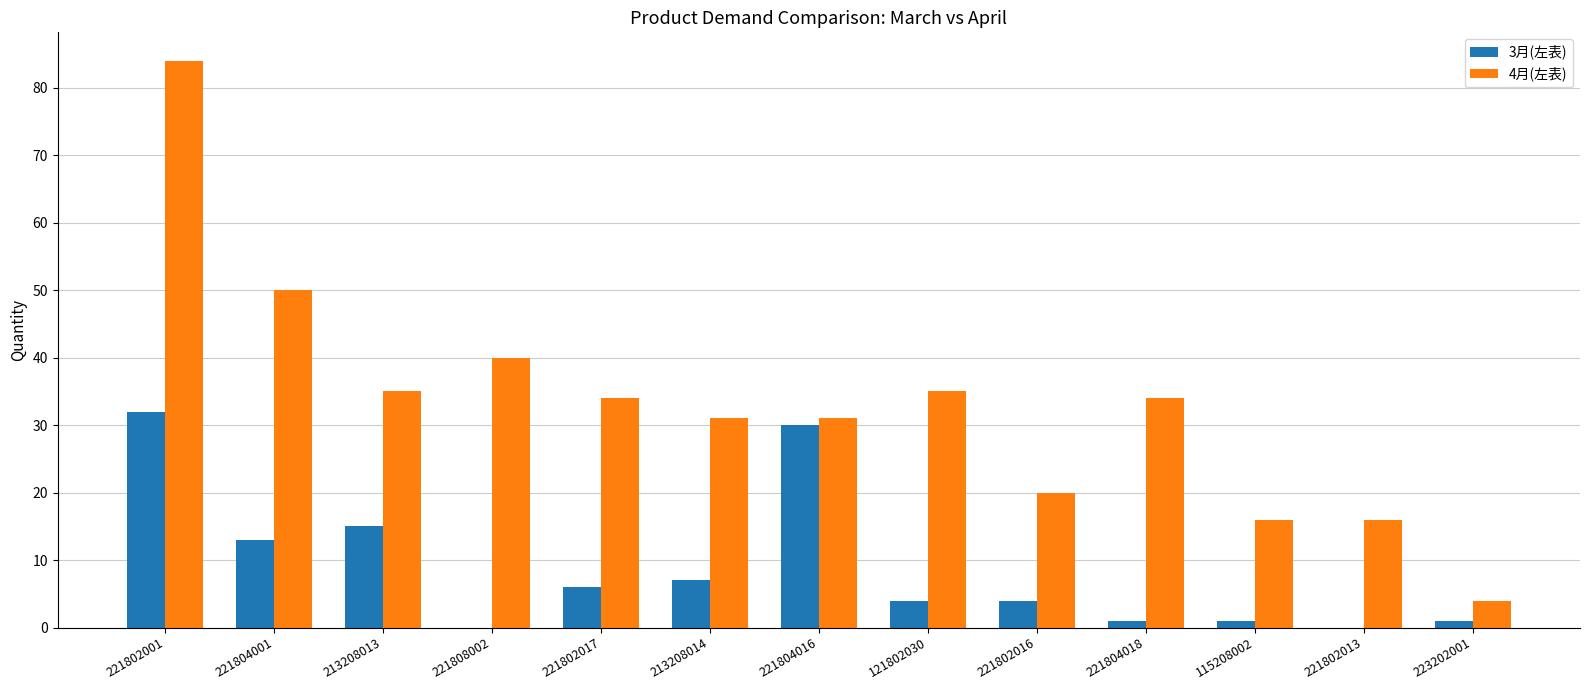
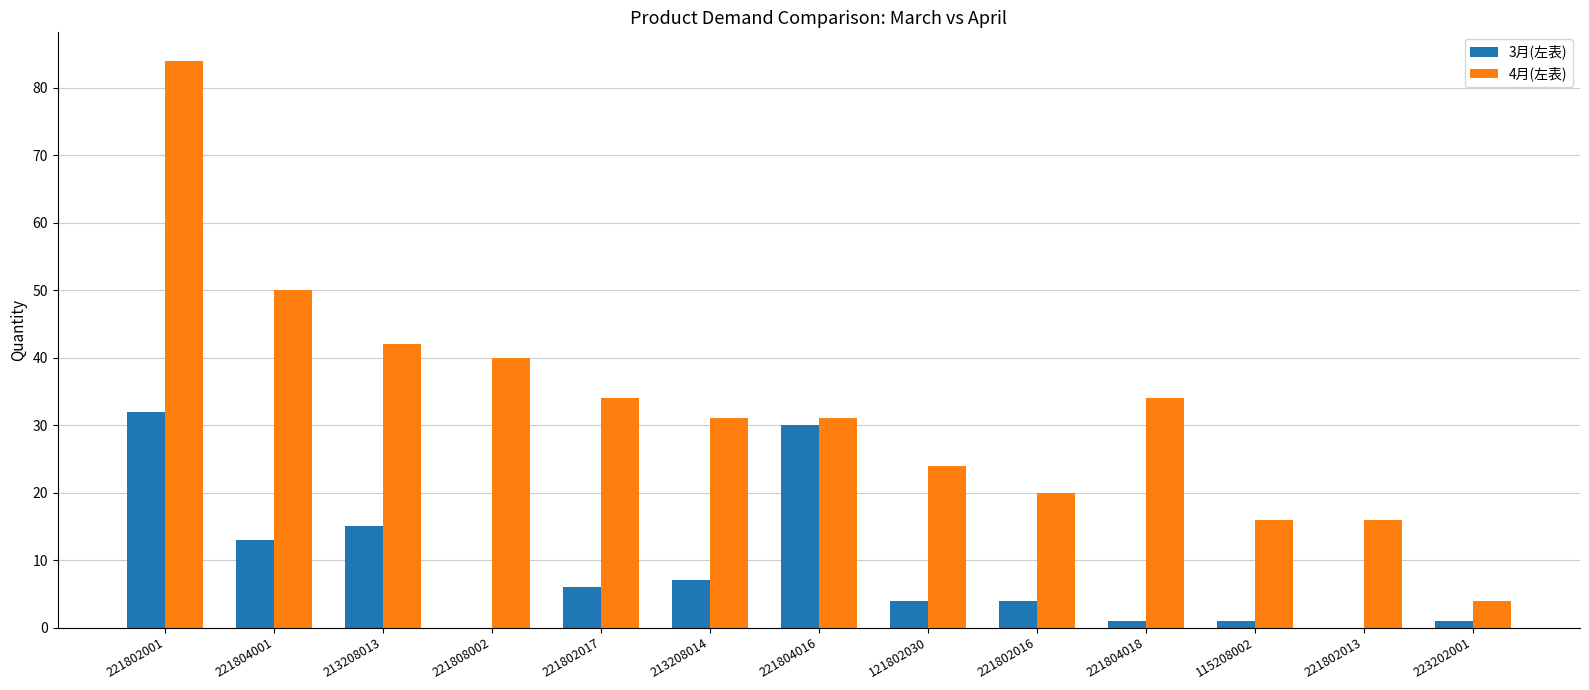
  {
    "3月(左表)": {
      "221802001": 32,
      "221804001": 13,
      "213208013": 15,
      "221808002": 0,
      "221802017": 6,
      "213208014": 7,
      "221804016": 30,
      "121802030": 4,
      "221802016": 4,
      "221804018": 1,
      "115208002": 1,
      "221802013": 0,
      "223202001": 1
    },
    "4月(左表)": {
      "221802001": 84,
      "221804001": 50,
-     "213208013": 35,
+     "213208013": 42,
      "221808002": 40,
      "221802017": 34,
      "213208014": 31,
      "221804016": 31,
-     "121802030": 35,
+     "121802030": 24,
      "221802016": 20,
      "221804018": 34,
      "115208002": 16,
      "221802013": 16,
      "223202001": 4
    }
  }
